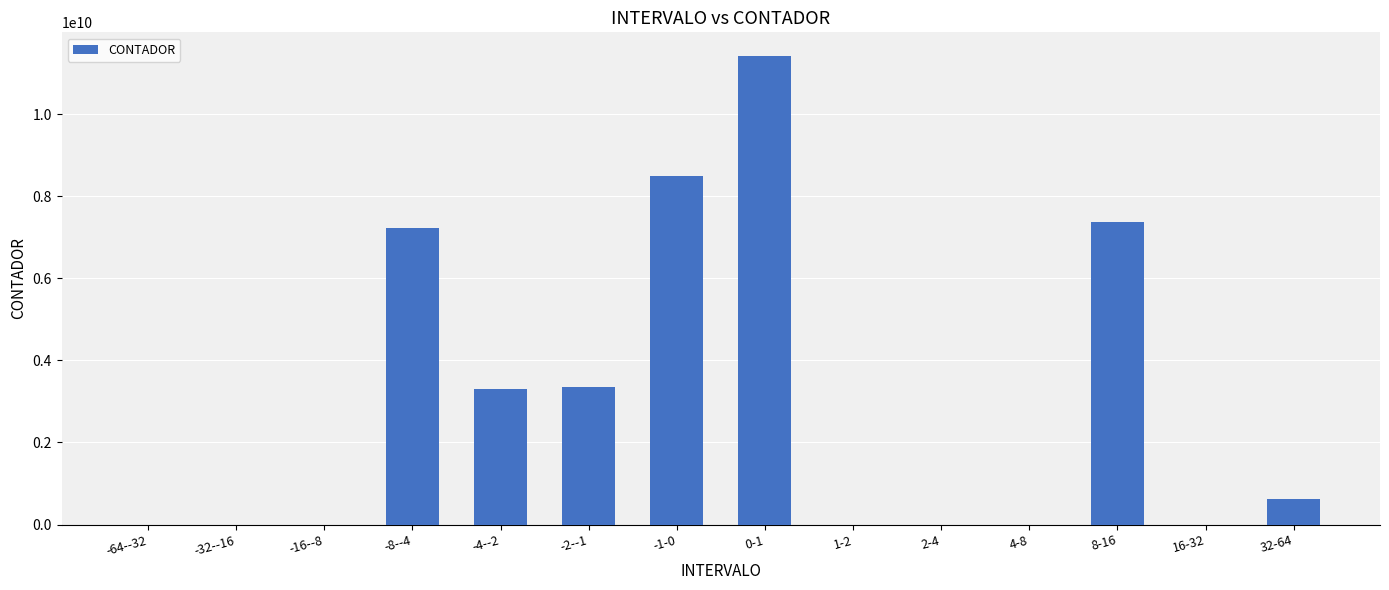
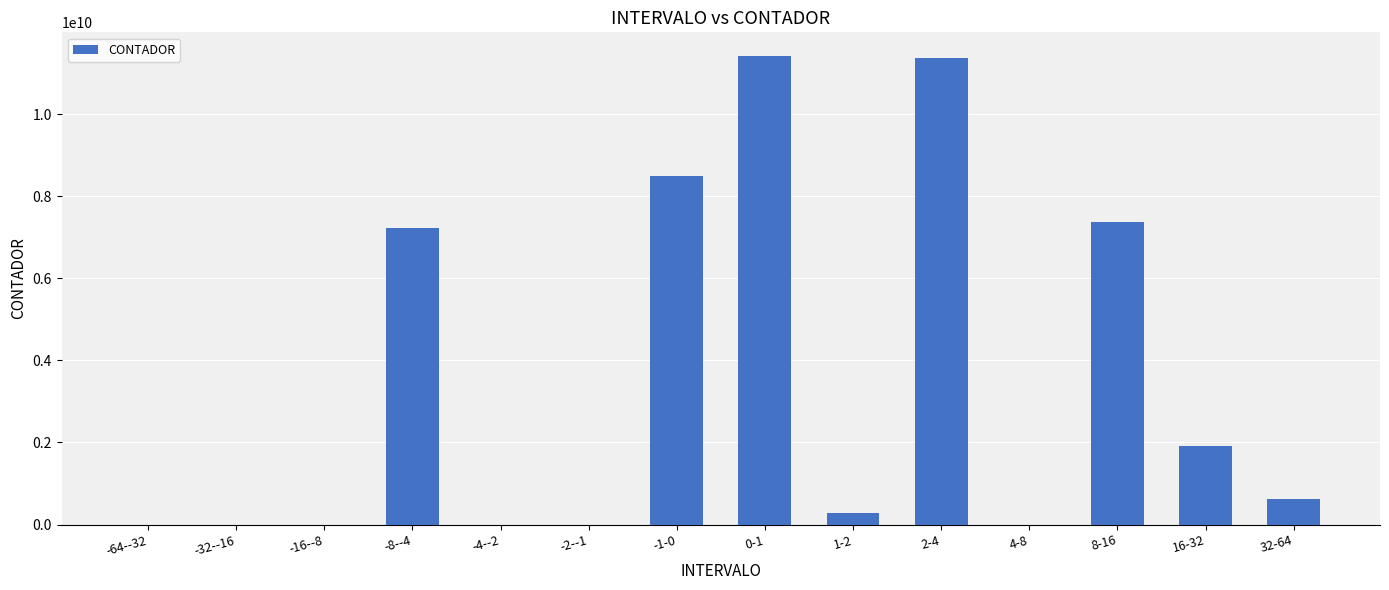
  {
    "-64--32": 0,
    "-32--16": 0,
    "-16--8": 0,
    "-8--4": 7200000000,
-   "-4--2": 3300000000,
-   "-2--1": 3400000000,
+   "-4--2": 0,
+   "-2--1": 0,
    "-1-0": 8500000000,
    "0-1": 11400000000,
-   "1-2": 0,
-   "2-4": 0,
+   "1-2": 300000000,
+   "2-4": 11400000000,
    "4-8": 0,
    "8-16": 7400000000,
-   "16-32": 0,
+   "16-32": 1900000000,
    "32-64": 600000000
  }
